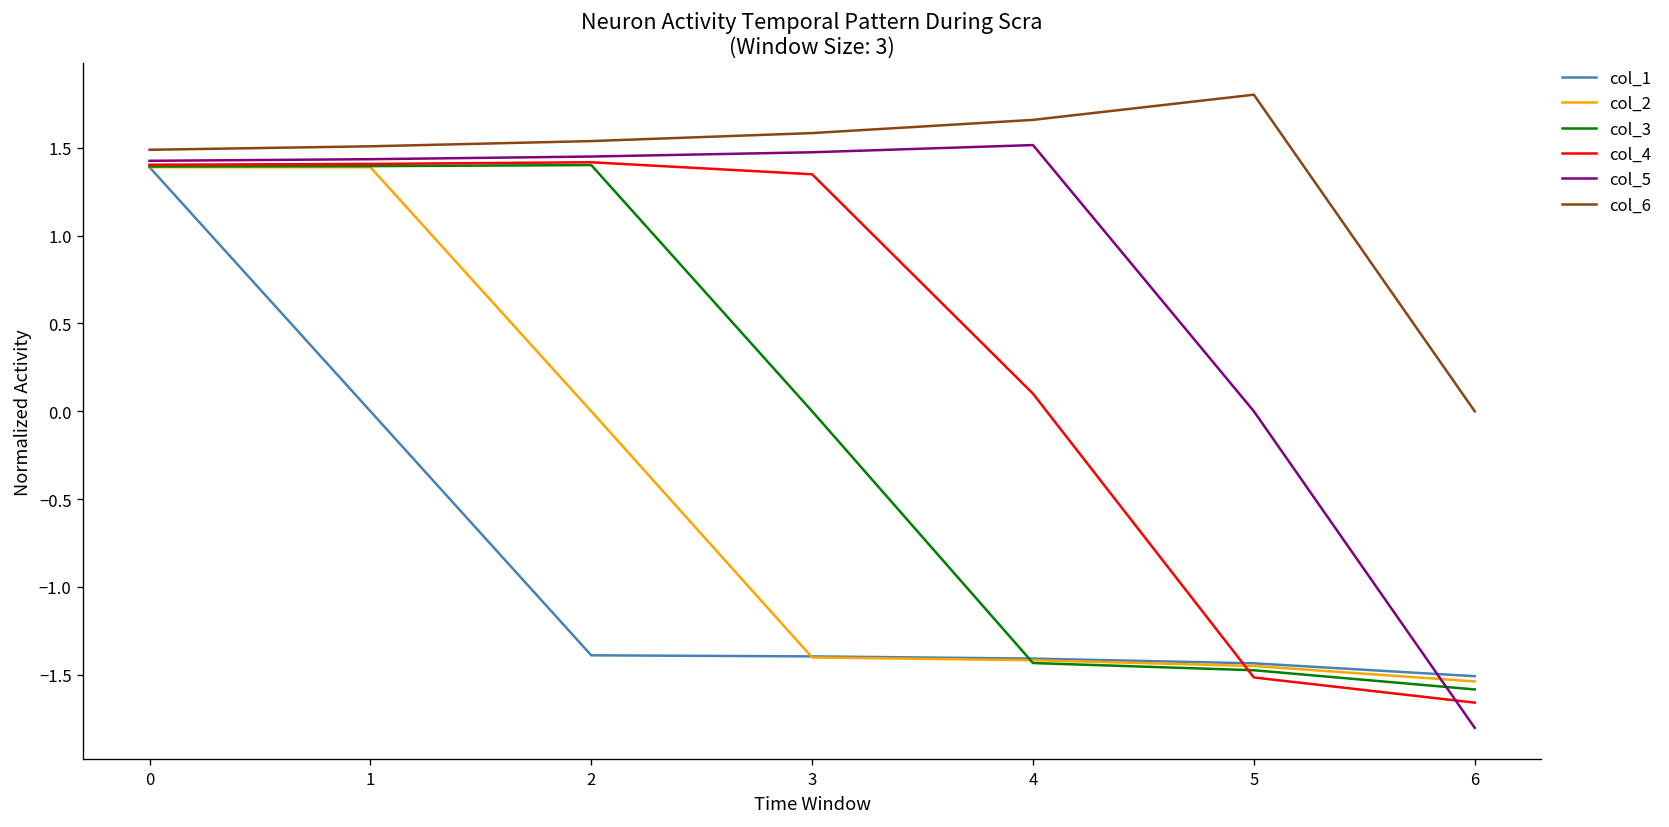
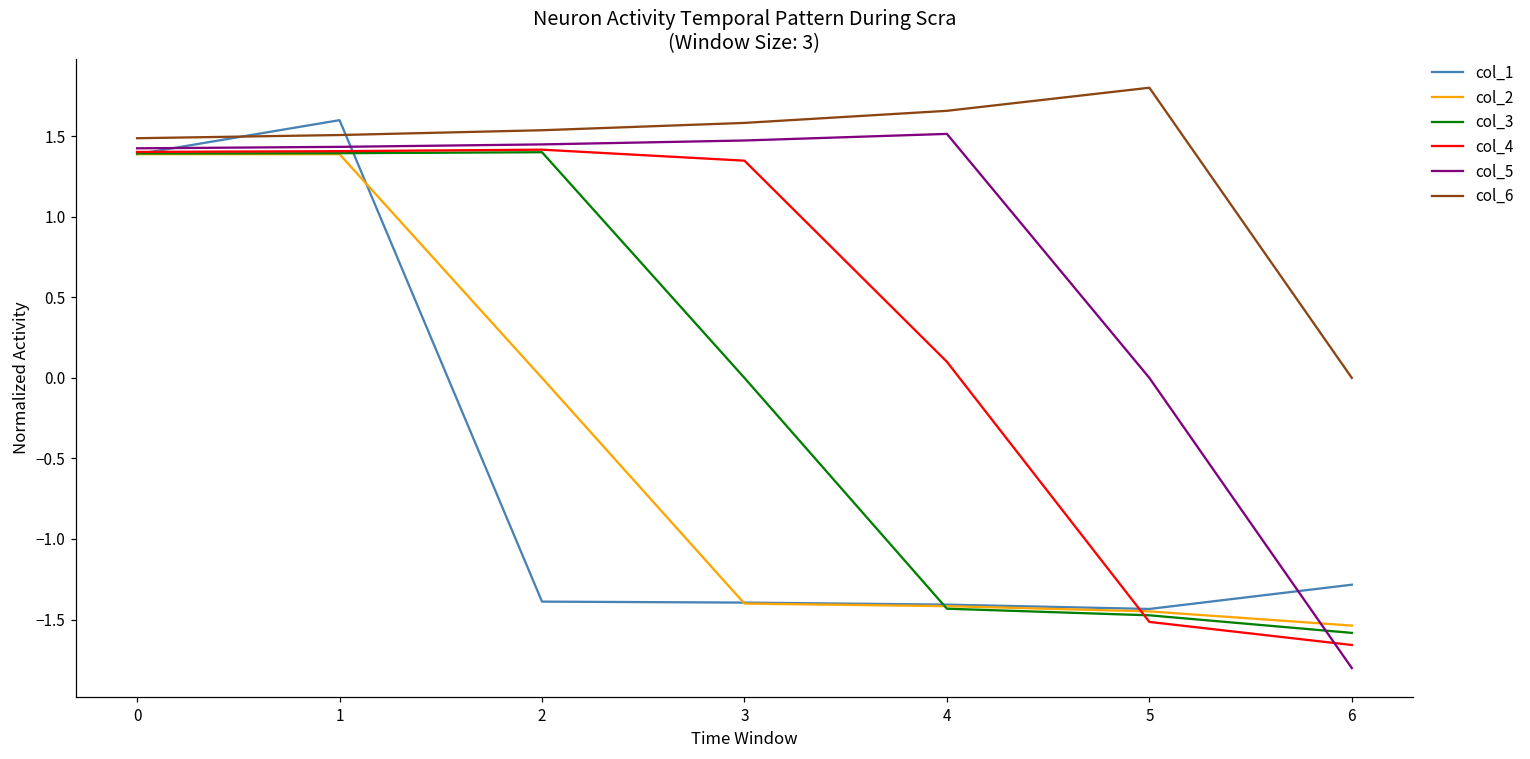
  {
    "col_1": {
-     "1": 0.0,
+     "1": 1.6,
      "2": -1.39,
-     "6": -1.51
+     "6": -1.28
    },
    "col_2": {
      "2": 0.00,
      "6": -1.54
    },
    "col_3": {
      "3": 0.00,
      "5": -1.47,
      "6": -1.58
    },
    "col_4": {
      "3": 1.35,
      "4": 0.10,
      "5": -1.51,
      "6": -1.66
    },
    "col_5": {
      "0": 1.43,
      "1": 1.43,
      "2": 1.45,
      "3": 1.47,
      "4": 1.51,
      "5": 0.00,
      "6": -1.80
    },
    "col_6": {
      "0": 1.49,
      "1": 1.51,
      "2": 1.54,
      "3": 1.58,
      "4": 1.66,
      "5": 1.80,
      "6": 0.00
    }
  }
